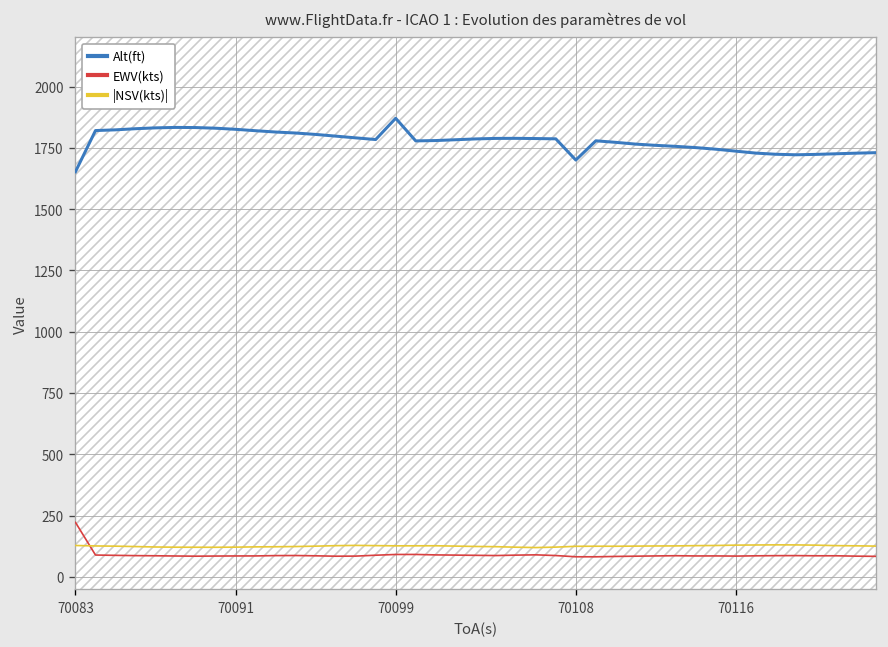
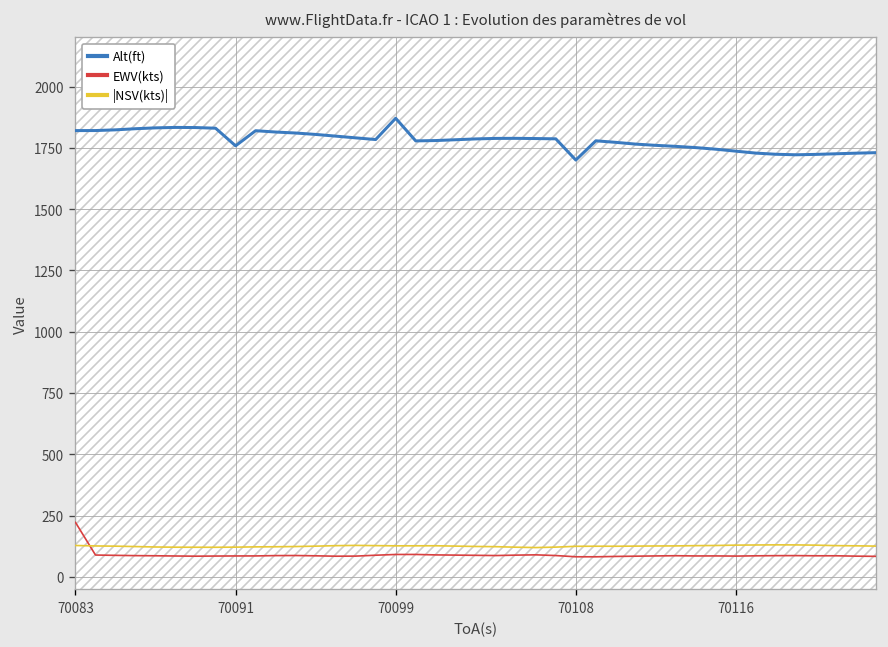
  {
    "Alt(ft)": {
-     "70083": 1650,
-     "70091": 1830,
+     "70083": 1820,
+     "70091": 1760,
      "70099": 1870,
      "70108": 1700,
      "70116": 1740
    },
    "EWV(kts)": {
      "70083": 220,
      "70091": 90,
      "70099": 90,
      "70108": 80,
      "70116": 80
    },
    "|NSV(kts)|": {
      "70083": 130,
      "70091": 120,
      "70099": 130,
      "70108": 120,
      "70116": 130
    }
  }
